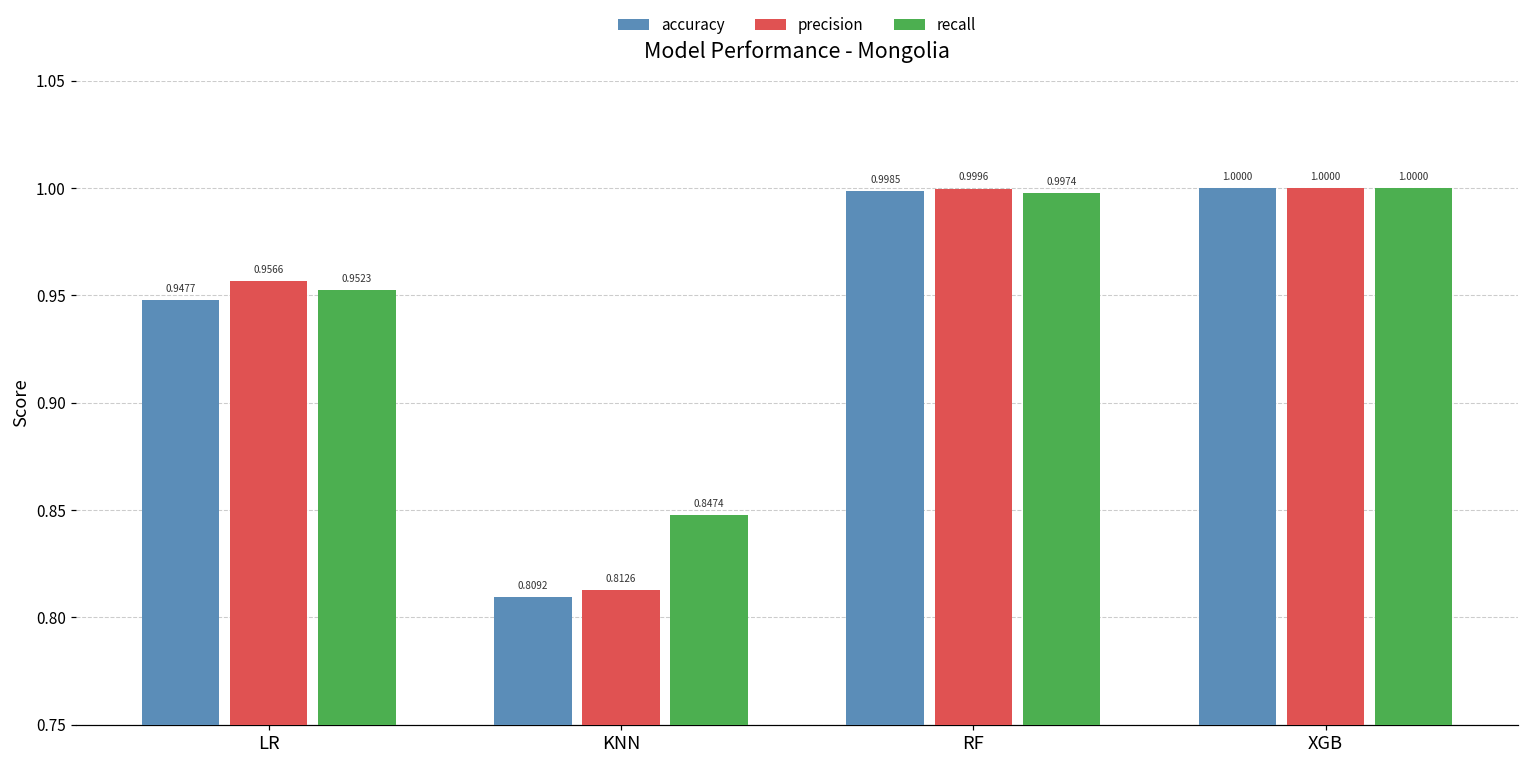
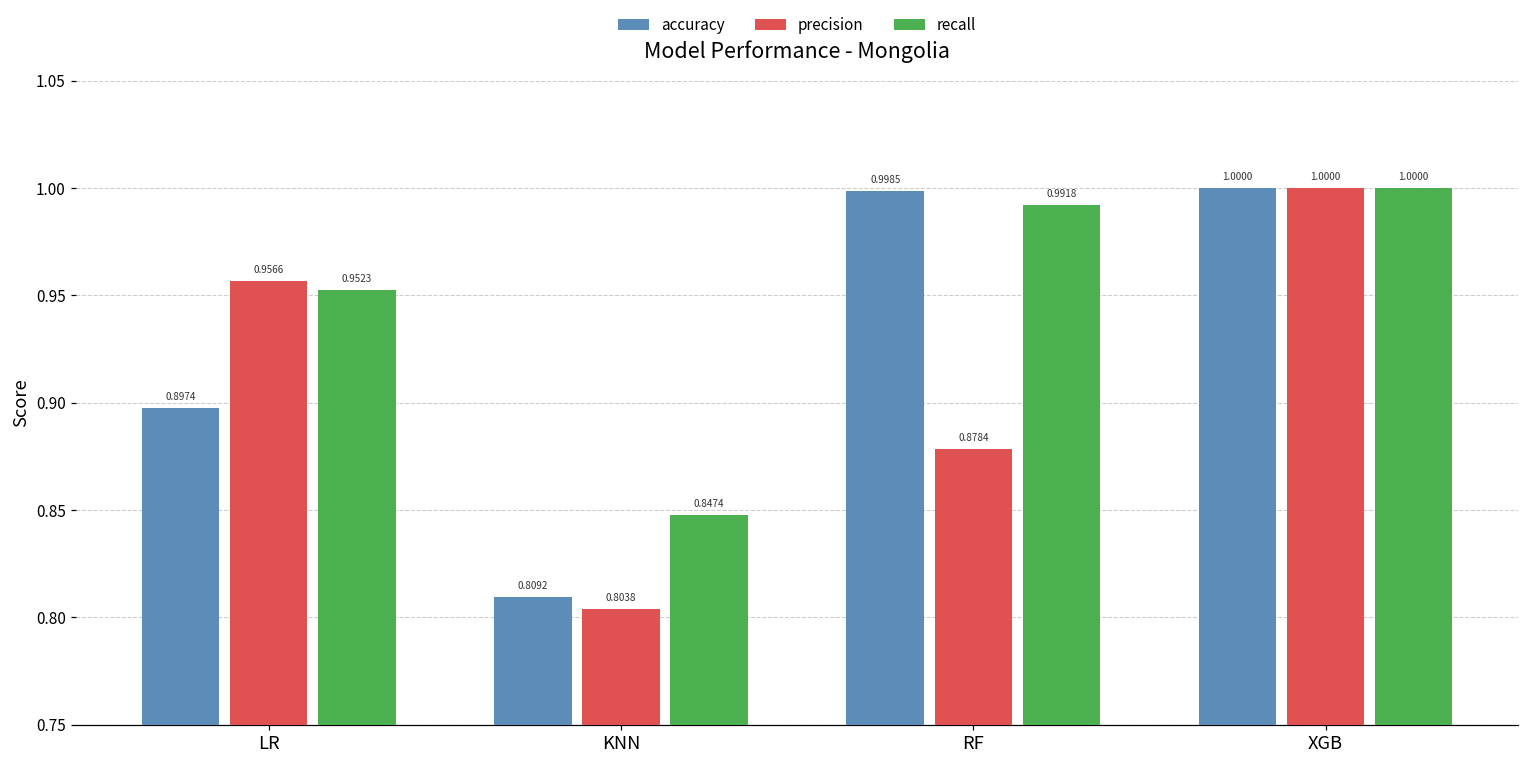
  {
    "accuracy": {
-     "LR": 0.9477,
+     "LR": 0.8974,
      "KNN": 0.8092,
      "RF": 0.9985,
      "XGB": 1.0000
    },
    "precision": {
      "LR": 0.9566,
-     "KNN": 0.8126,
-     "RF": 0.9996,
+     "KNN": 0.8038,
+     "RF": 0.8784,
      "XGB": 1.0000
    },
    "recall": {
      "LR": 0.9523,
      "KNN": 0.8474,
-     "RF": 0.9974,
+     "RF": 0.9918,
      "XGB": 1.0000
    }
  }
